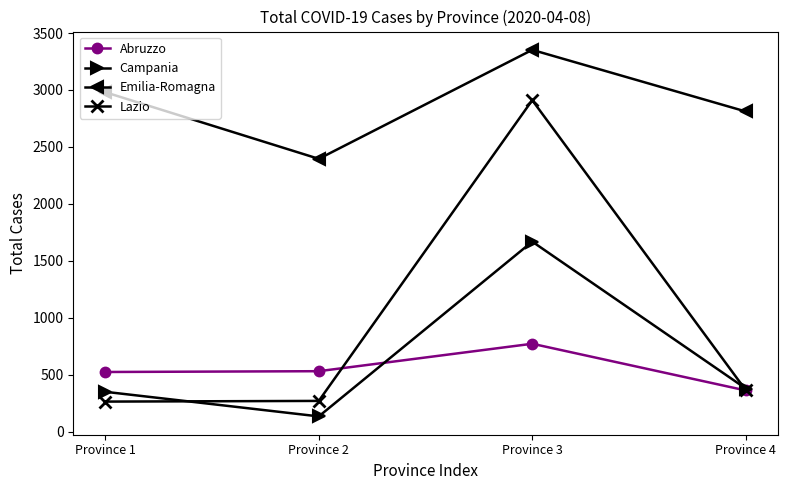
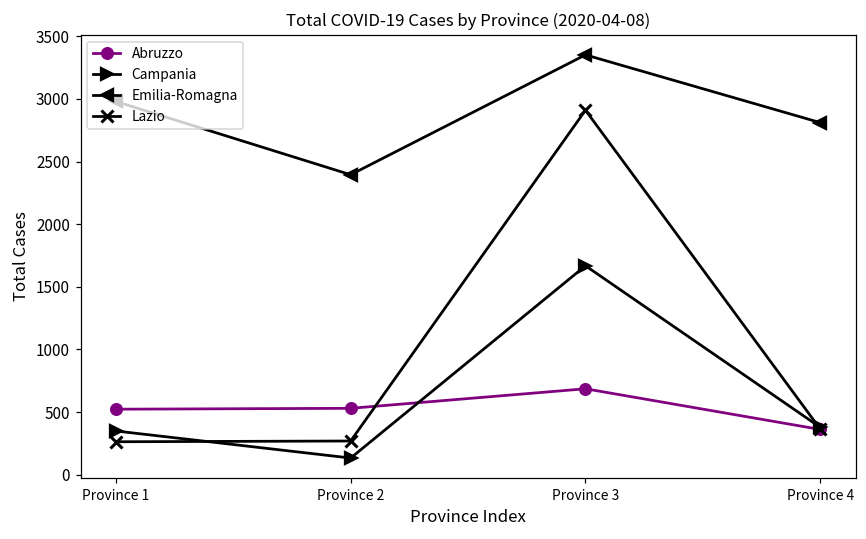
  {
    "Abruzzo": {
      "Province 1": 520,
      "Province 2": 530,
-     "Province 3": 770
+     "Province 3": 690
    }
  }
